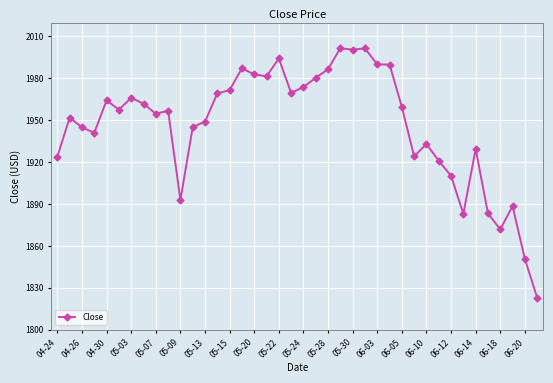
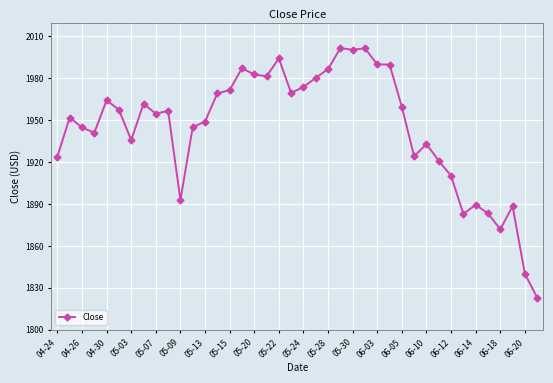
  {
    "04-24": 1924,
    "04-26": 1945,
    "04-30": 1964,
-   "05-03": 1966,
+   "05-03": 1935,
    "05-07": 1954,
    "05-09": 1893,
    "05-13": 1949,
    "05-15": 1971,
    "05-20": 1982,
    "05-22": 1994,
    "05-24": 1973,
    "05-28": 1986,
    "05-30": 2000,
    "06-03": 1990,
    "06-05": 1959,
    "06-10": 1933,
    "06-12": 1910,
-   "06-14": 1929,
+   "06-14": 1889,
    "06-18": 1872,
-   "06-20": 1850
+   "06-20": 1840
  }
